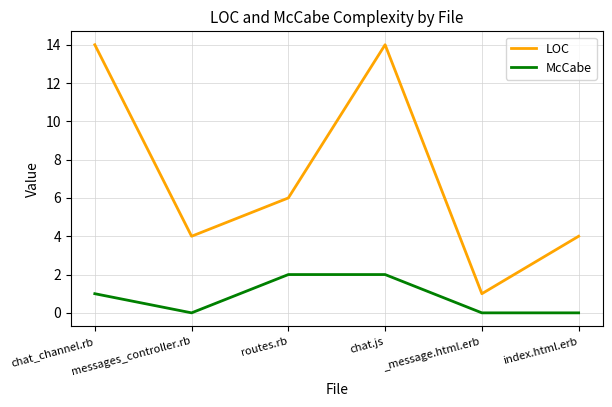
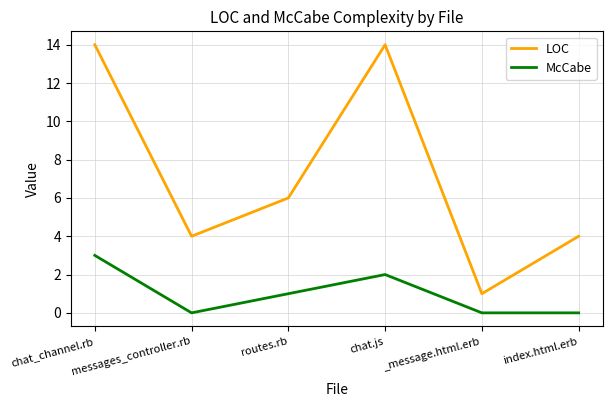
  {
    "LOC": {
      "chat_channel.rb": 14,
      "messages_controller.rb": 4,
      "routes.rb": 6,
      "chat.js": 14,
      "_message.html.erb": 1,
      "index.html.erb": 4
    },
    "McCabe": {
-     "chat_channel.rb": 1,
+     "chat_channel.rb": 3,
      "messages_controller.rb": 0,
-     "routes.rb": 2,
+     "routes.rb": 1,
      "chat.js": 2,
      "_message.html.erb": 0,
      "index.html.erb": 0
    }
  }
